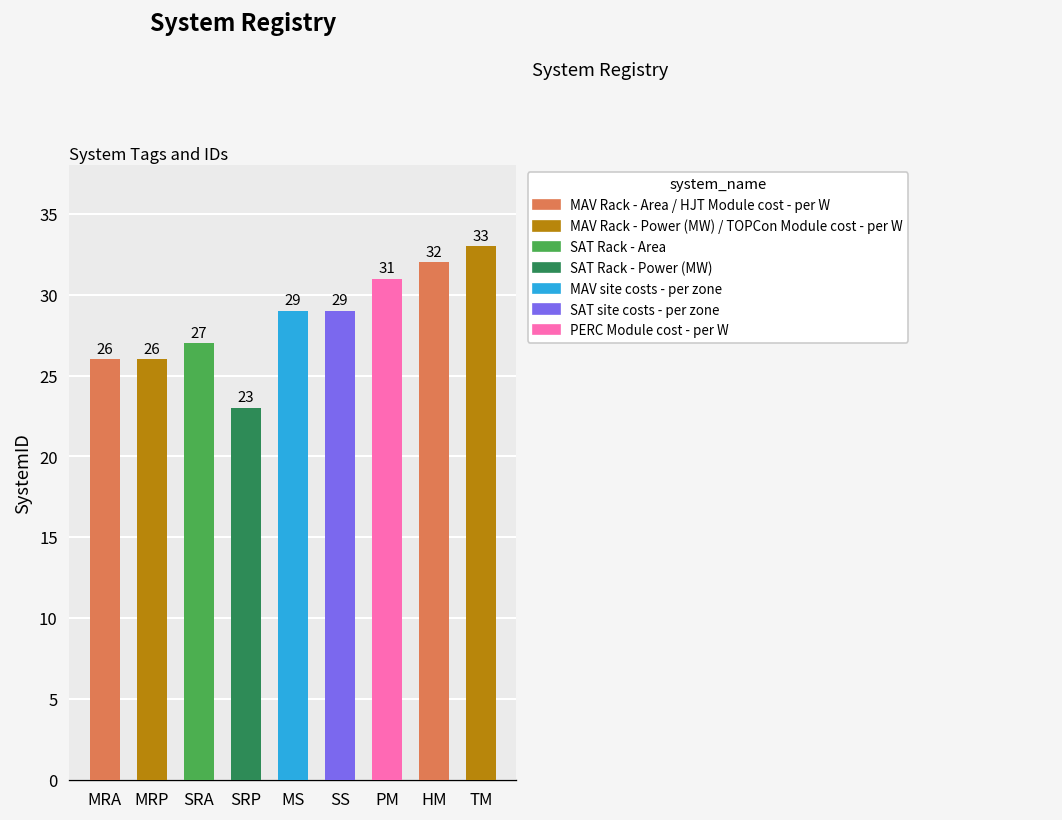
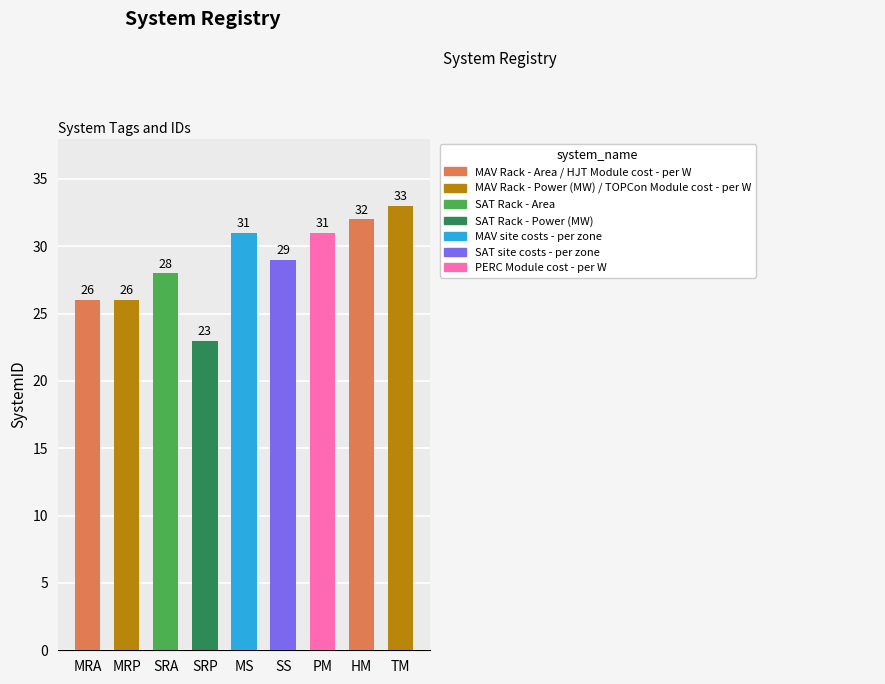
  {
    "MRA": 26,
    "MRP": 26,
-   "SRA": 27,
+   "SRA": 28,
    "SRP": 23,
-   "MS": 29,
+   "MS": 31,
    "SS": 29,
    "PM": 31,
    "HM": 32,
    "TM": 33
  }
